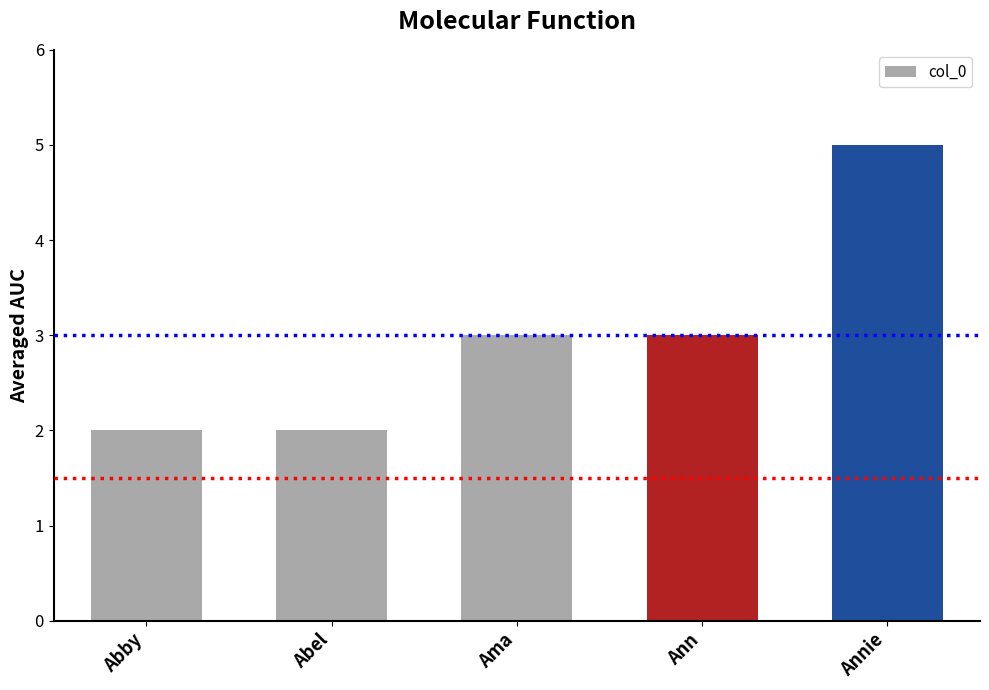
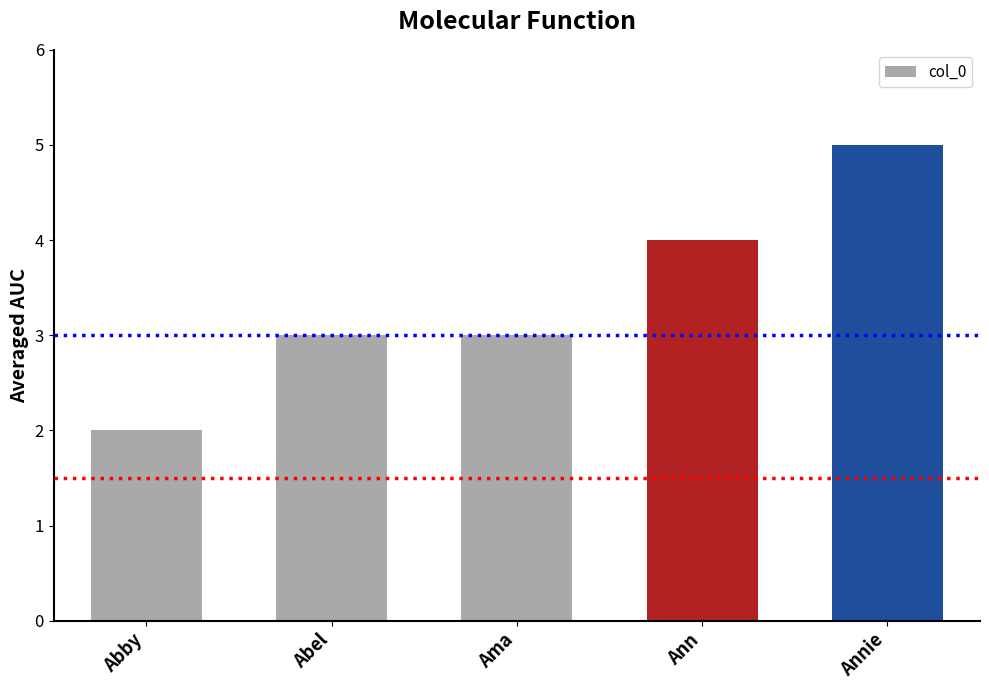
  {
    "Abby": 2,
-   "Abel": 2,
+   "Abel": 3,
    "Ama": 3,
-   "Ann": 3,
+   "Ann": 4,
    "Annie": 5
  }
